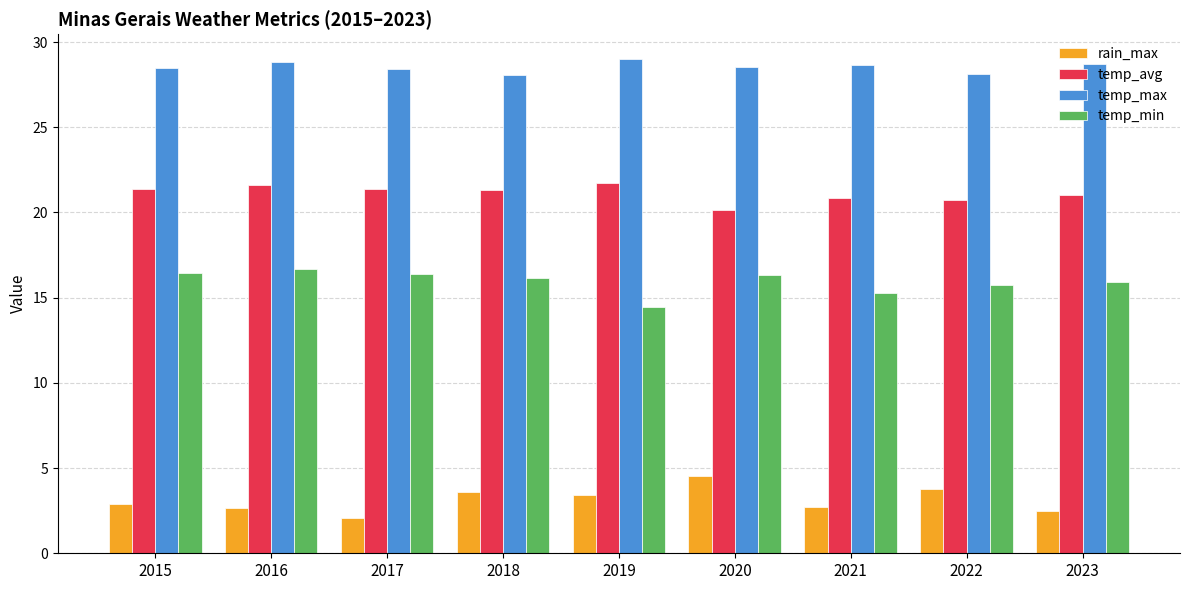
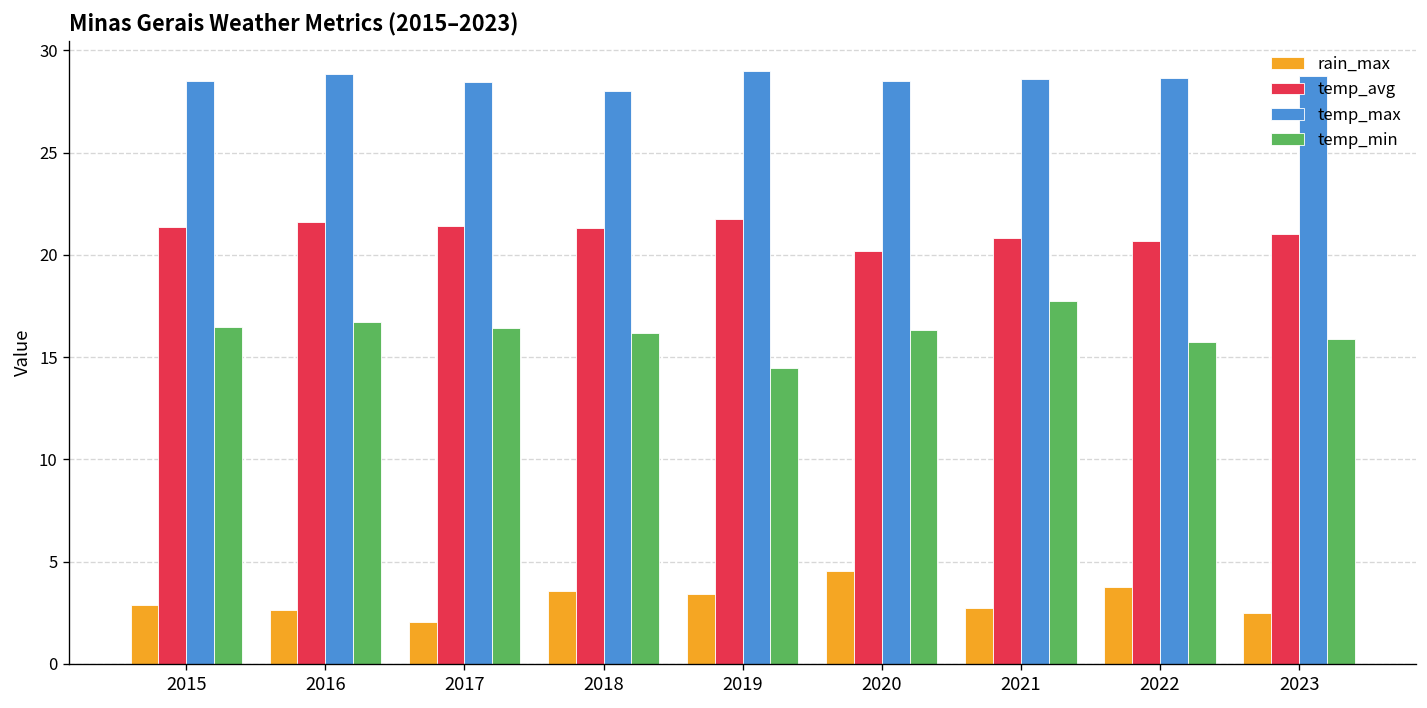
  {
    "rain_max": {
      "2015": 2.9,
      "2016": 2.6,
      "2017": 2.1,
      "2018": 3.6,
      "2019": 3.4,
      "2020": 4.5,
      "2021": 2.7,
      "2022": 3.8,
      "2023": 2.5
    },
    "temp_avg": {
      "2015": 21.3,
      "2016": 21.6,
      "2017": 21.4,
      "2018": 21.3,
      "2019": 21.7,
      "2020": 20.2,
      "2021": 20.8,
      "2022": 20.7,
      "2023": 21.0
    },
    "temp_max": {
      "2015": 28.5,
      "2016": 28.9,
      "2017": 28.4,
      "2018": 28.0,
      "2019": 29.0,
      "2020": 28.5,
      "2021": 28.6,
-     "2022": 28.1,
+     "2022": 28.6,
      "2023": 28.7
    },
    "temp_min": {
      "2015": 16.5,
      "2016": 16.7,
      "2017": 16.4,
      "2018": 16.2,
      "2019": 14.5,
      "2020": 16.3,
-     "2021": 15.3,
+     "2021": 17.7,
      "2022": 15.7,
      "2023": 15.9
    }
  }
